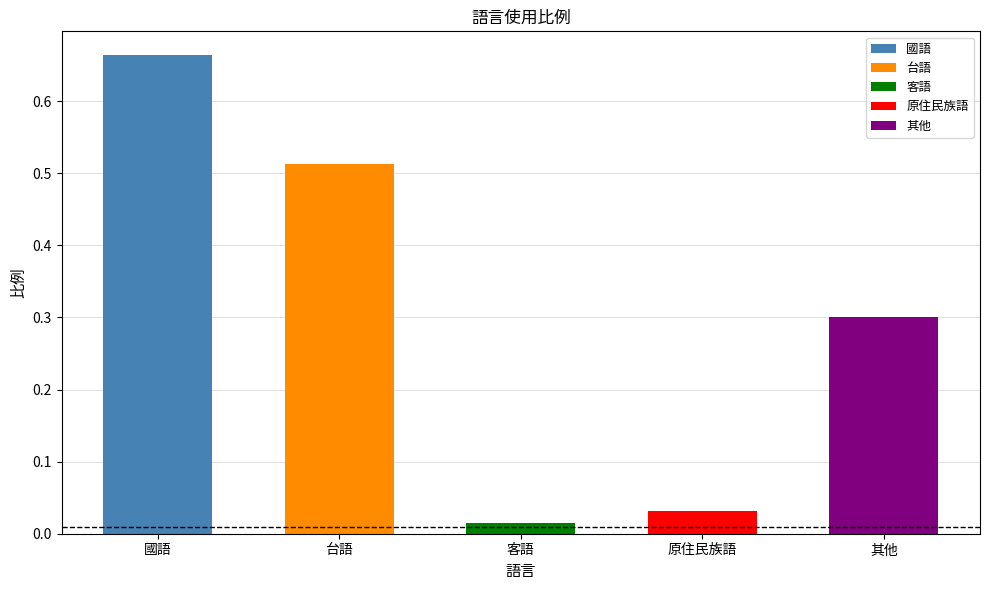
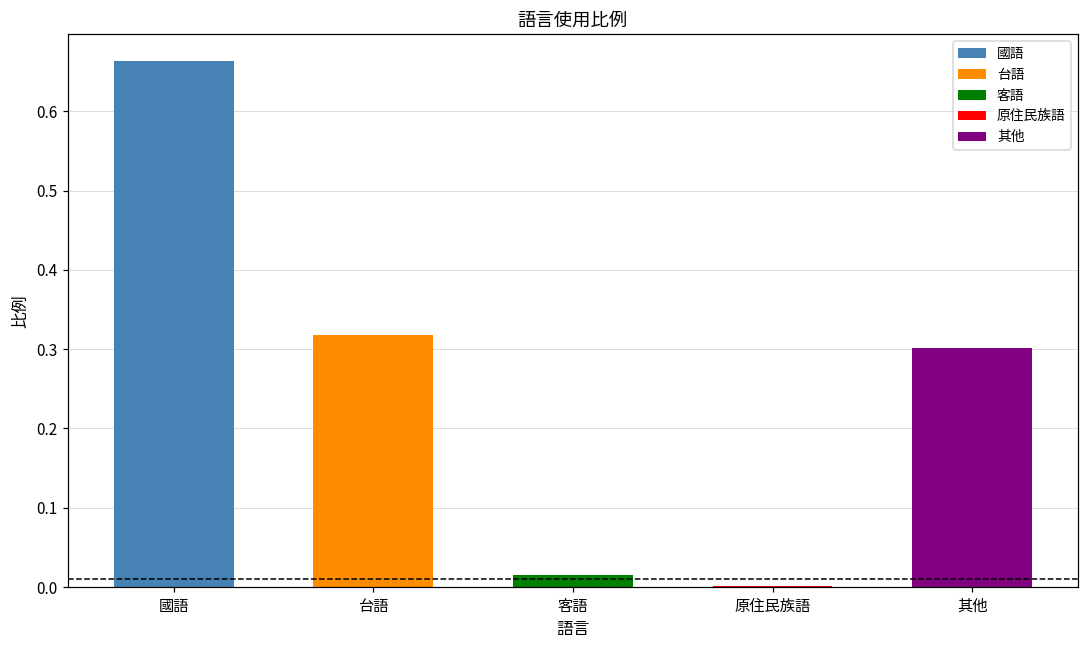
  {
    "國語": 0.66,
-   "台語": 0.51,
+   "台語": 0.32,
    "客語": 0.02,
-   "原住民族語": 0.03,
+   "原住民族語": 0.00,
    "其他": 0.30
  }
